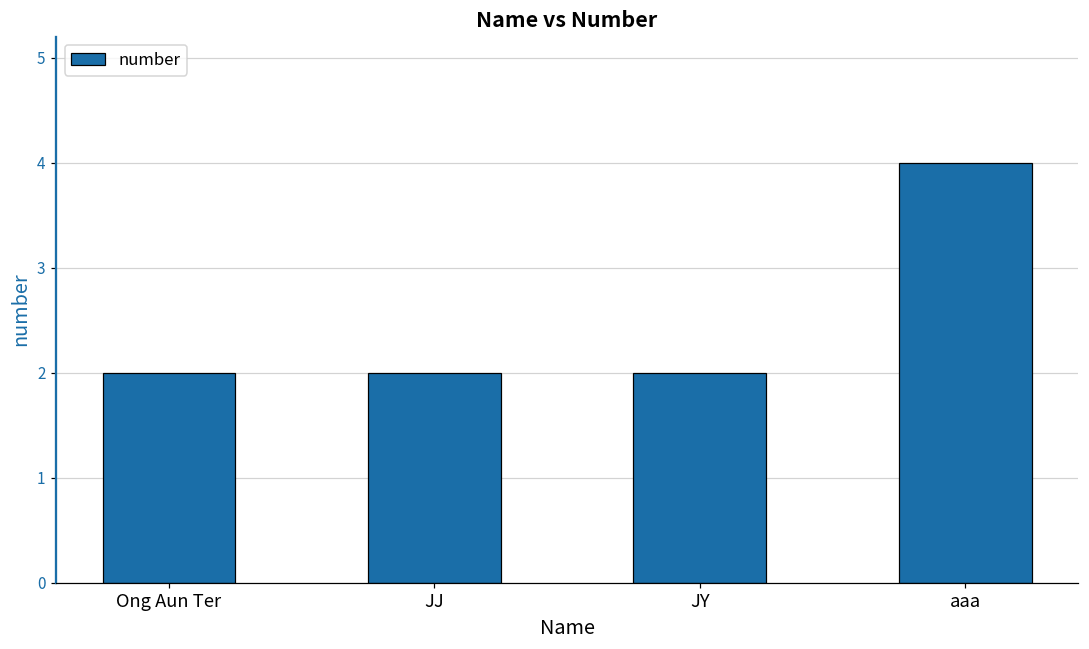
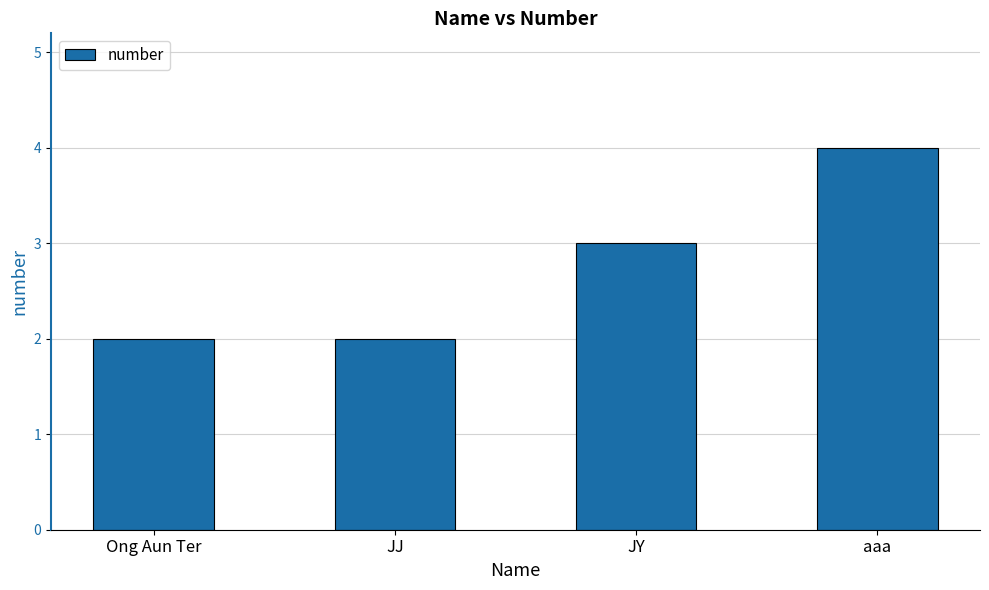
  {
    "Ong Aun Ter": 2,
    "JJ": 2,
-   "JY": 2,
+   "JY": 3,
    "aaa": 4
  }
